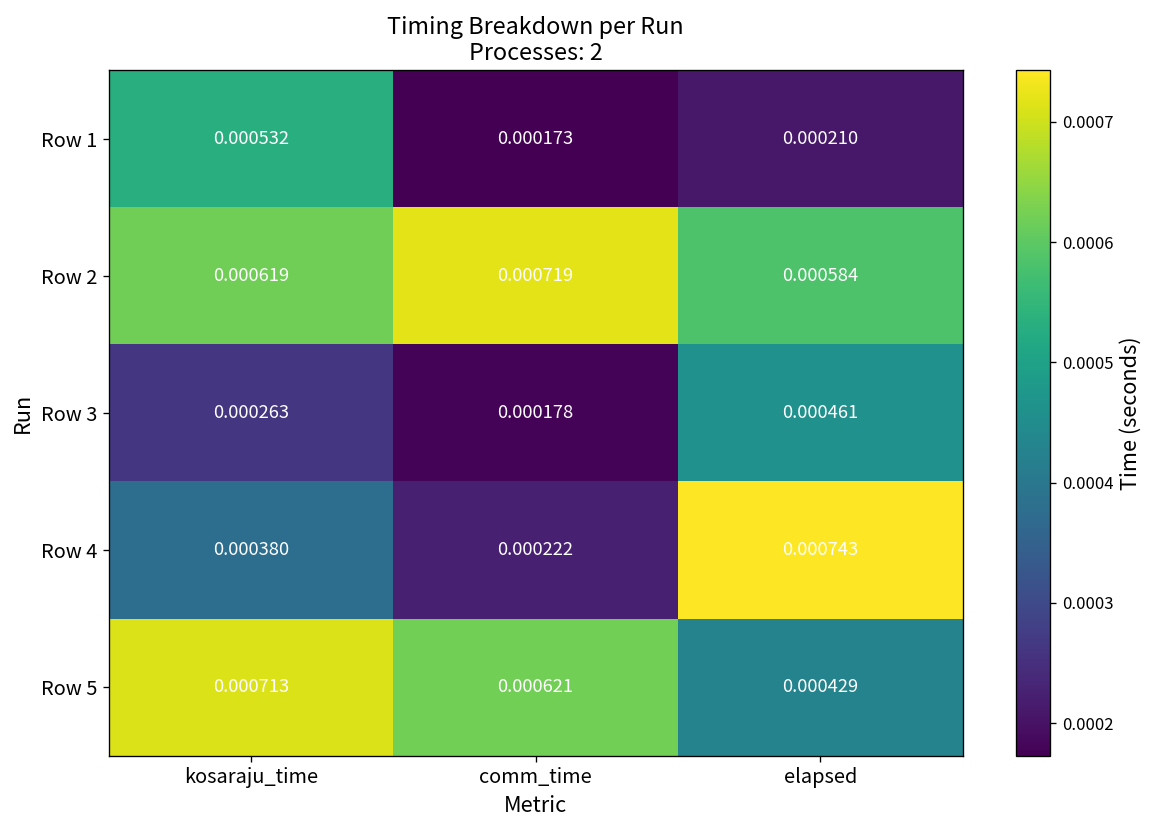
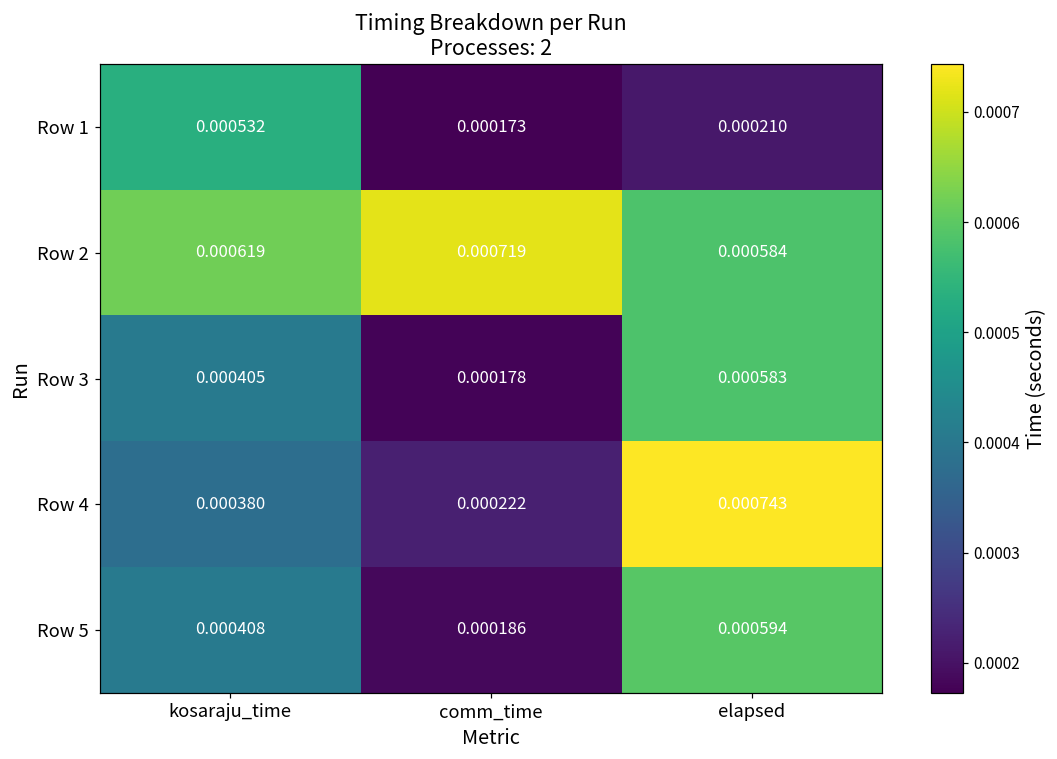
  {
    "Row 1": {
      "kosaraju_time": 0.000532,
      "comm_time": 0.000173,
      "elapsed": 0.000210
    },
    "Row 2": {
      "kosaraju_time": 0.000619,
      "comm_time": 0.000719,
      "elapsed": 0.000584
    },
    "Row 3": {
-     "kosaraju_time": 0.000263,
+     "kosaraju_time": 0.000405,
      "comm_time": 0.000178,
-     "elapsed": 0.000461
+     "elapsed": 0.000583
    },
    "Row 4": {
      "kosaraju_time": 0.000380,
      "comm_time": 0.000222,
      "elapsed": 0.000743
    },
    "Row 5": {
-     "kosaraju_time": 0.000713,
-     "comm_time": 0.000621,
-     "elapsed": 0.000429
+     "kosaraju_time": 0.000408,
+     "comm_time": 0.000186,
+     "elapsed": 0.000594
    }
  }
